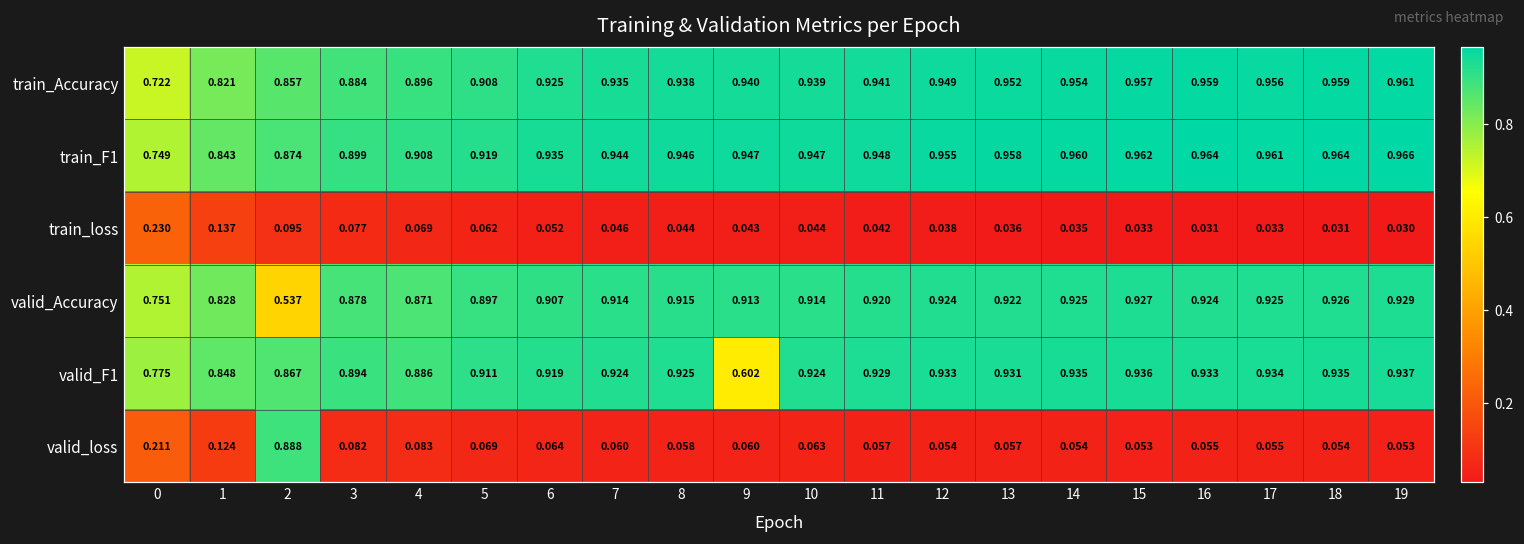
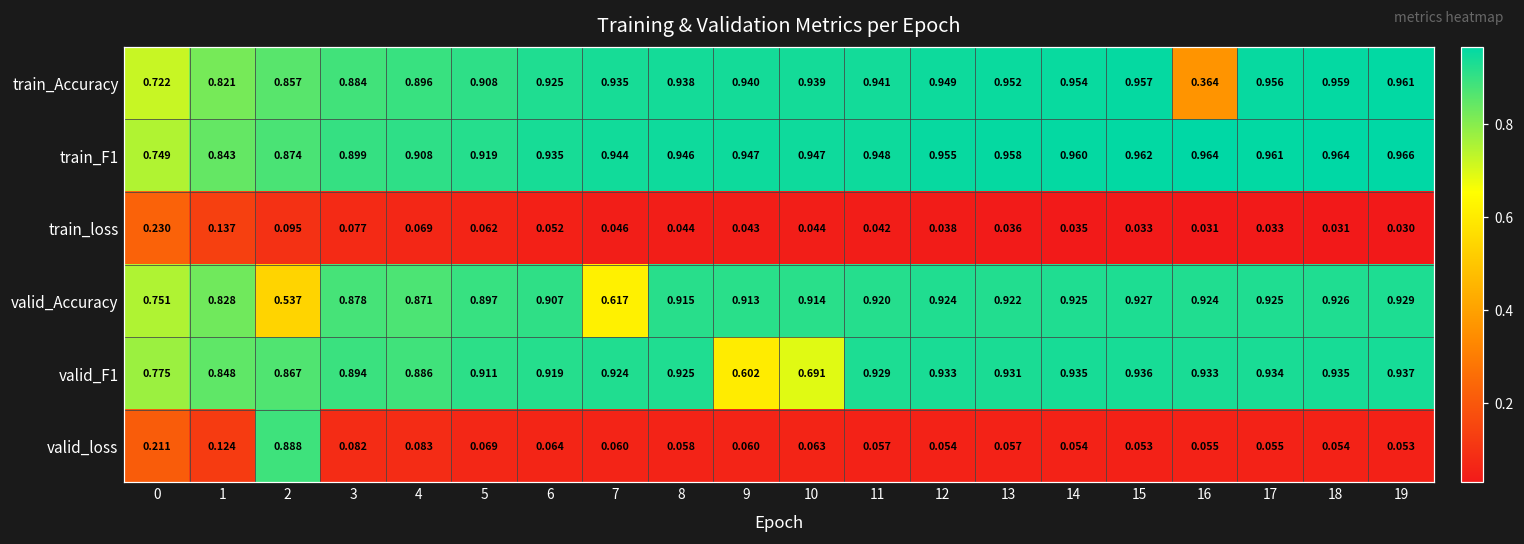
  {
    "train_Accuracy": {
      "0": 0.722,
      "1": 0.821,
      "2": 0.857,
      "3": 0.884,
      "4": 0.896,
      "5": 0.908,
      "6": 0.925,
      "7": 0.935,
      "8": 0.938,
      "9": 0.940,
      "10": 0.939,
      "11": 0.941,
      "12": 0.949,
      "13": 0.952,
      "14": 0.954,
      "15": 0.957,
-     "16": 0.959,
+     "16": 0.364,
      "17": 0.956,
      "18": 0.959,
      "19": 0.961
    },
    "train_F1": {
      "0": 0.749,
      "1": 0.843,
      "2": 0.874,
      "3": 0.899,
      "4": 0.908,
      "5": 0.919,
      "6": 0.935,
      "7": 0.944,
      "8": 0.946,
      "9": 0.947,
      "10": 0.947,
      "11": 0.948,
      "12": 0.955,
      "13": 0.958,
      "14": 0.960,
      "15": 0.962,
      "16": 0.964,
      "17": 0.961,
      "18": 0.964,
      "19": 0.966
    },
    "train_loss": {
      "0": 0.230,
      "1": 0.137,
      "2": 0.095,
      "3": 0.077,
      "4": 0.069,
      "5": 0.062,
      "6": 0.052,
      "7": 0.046,
      "8": 0.044,
      "9": 0.043,
      "10": 0.044,
      "11": 0.042,
      "12": 0.038,
      "13": 0.036,
      "14": 0.035,
      "15": 0.033,
      "16": 0.031,
      "17": 0.033,
      "18": 0.031,
      "19": 0.030
    },
    "valid_Accuracy": {
      "0": 0.751,
      "1": 0.828,
      "2": 0.537,
      "3": 0.878,
      "4": 0.871,
      "5": 0.897,
      "6": 0.907,
-     "7": 0.914,
+     "7": 0.617,
      "8": 0.915,
      "9": 0.913,
      "10": 0.914,
      "11": 0.920,
      "12": 0.924,
      "13": 0.922,
      "14": 0.925,
      "15": 0.927,
      "16": 0.924,
      "17": 0.925,
      "18": 0.926,
      "19": 0.929
    },
    "valid_F1": {
      "0": 0.775,
      "1": 0.848,
      "2": 0.867,
      "3": 0.894,
      "4": 0.886,
      "5": 0.911,
      "6": 0.919,
      "7": 0.924,
      "8": 0.925,
      "9": 0.602,
-     "10": 0.924,
+     "10": 0.691,
      "11": 0.929,
      "12": 0.933,
      "13": 0.931,
      "14": 0.935,
      "15": 0.936,
      "16": 0.933,
      "17": 0.934,
      "18": 0.935,
      "19": 0.937
    },
    "valid_loss": {
      "0": 0.211,
      "1": 0.124,
      "2": 0.888,
      "3": 0.082,
      "4": 0.083,
      "5": 0.069,
      "6": 0.064,
      "7": 0.060,
      "8": 0.058,
      "9": 0.060,
      "10": 0.063,
      "11": 0.057,
      "12": 0.054,
      "13": 0.057,
      "14": 0.054,
      "15": 0.053,
      "16": 0.055,
      "17": 0.055,
      "18": 0.054,
      "19": 0.053
    }
  }
